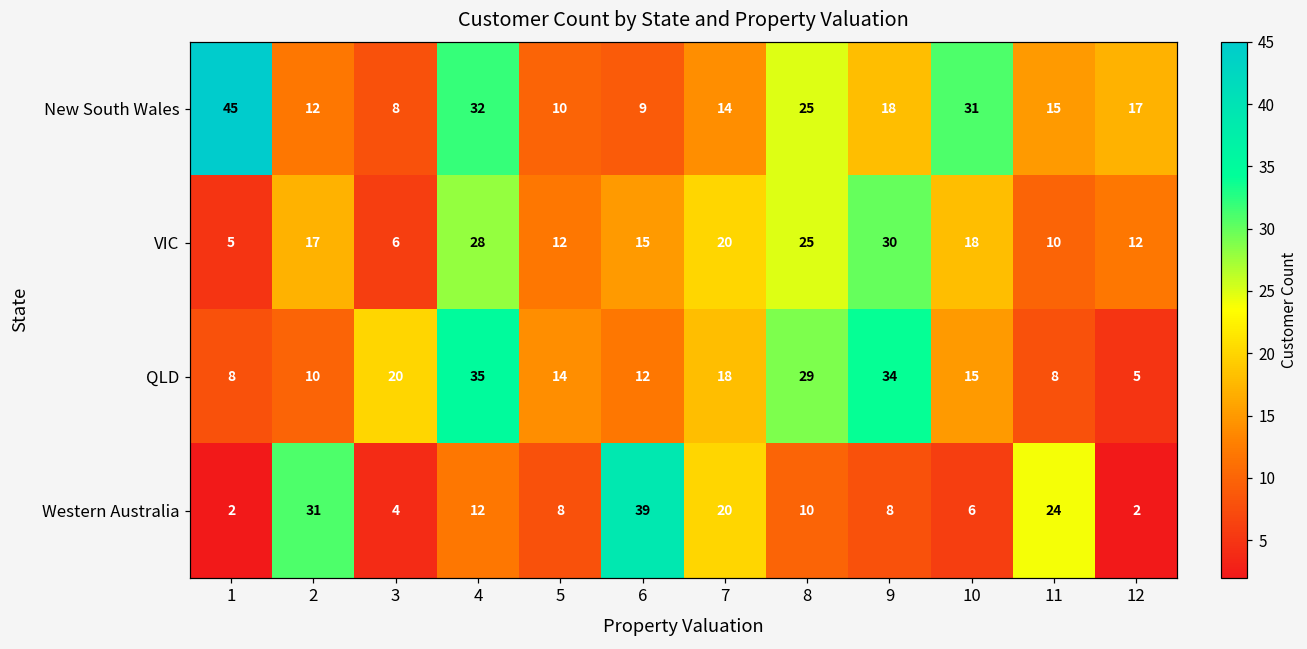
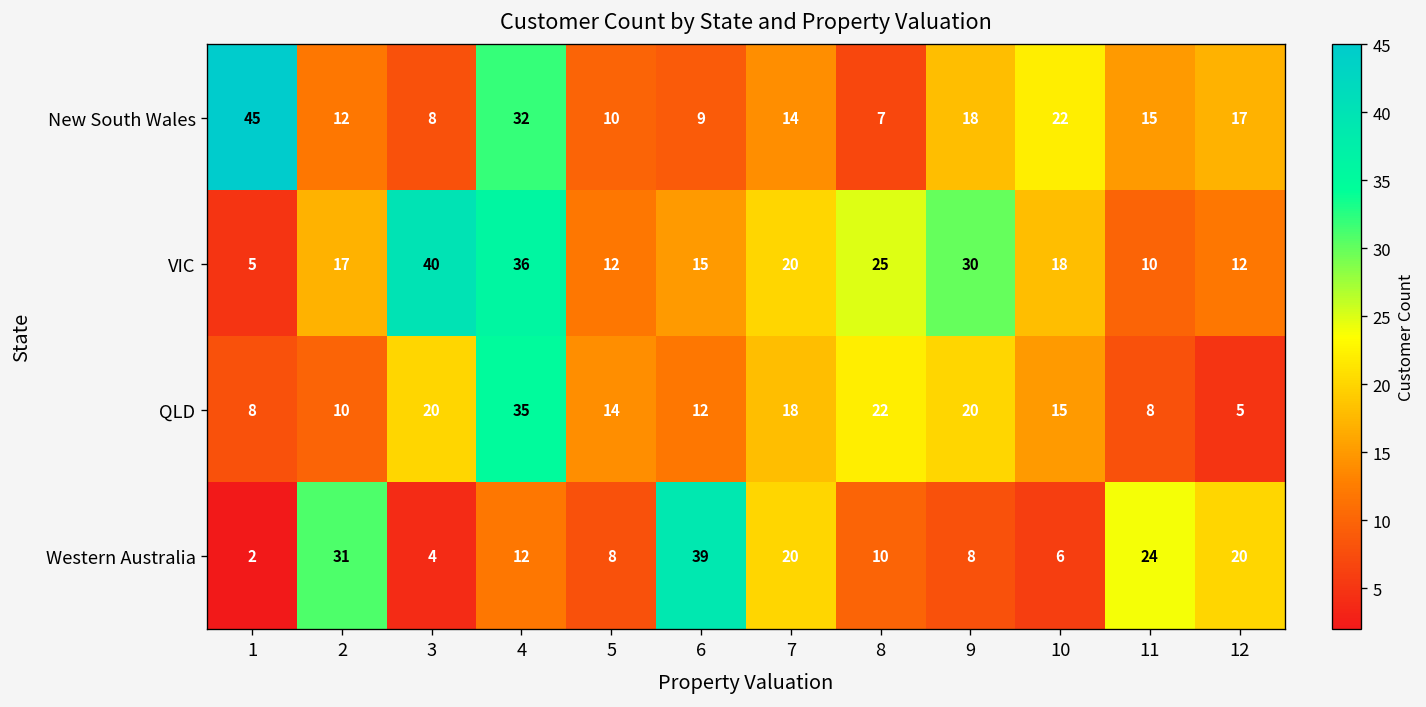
  {
    "New South Wales": {
      "1": 45,
      "2": 12,
      "3": 8,
      "4": 32,
      "5": 10,
      "6": 9,
      "7": 14,
-     "8": 25,
+     "8": 7,
      "9": 18,
-     "10": 31,
+     "10": 22,
      "11": 15,
      "12": 17
    },
    "VIC": {
      "1": 5,
      "2": 17,
-     "3": 6,
-     "4": 28,
+     "3": 40,
+     "4": 36,
      "5": 12,
      "6": 15,
      "7": 20,
      "8": 25,
      "9": 30,
      "10": 18,
      "11": 10,
      "12": 12
    },
    "QLD": {
      "1": 8,
      "2": 10,
      "3": 20,
      "4": 35,
      "5": 14,
      "6": 12,
      "7": 18,
-     "8": 29,
-     "9": 34,
+     "8": 22,
+     "9": 20,
      "10": 15,
      "11": 8,
      "12": 5
    },
    "Western Australia": {
      "1": 2,
      "2": 31,
      "3": 4,
      "4": 12,
      "5": 8,
      "6": 39,
      "7": 20,
      "8": 10,
      "9": 8,
      "10": 6,
      "11": 24,
-     "12": 2
+     "12": 20
    }
  }
